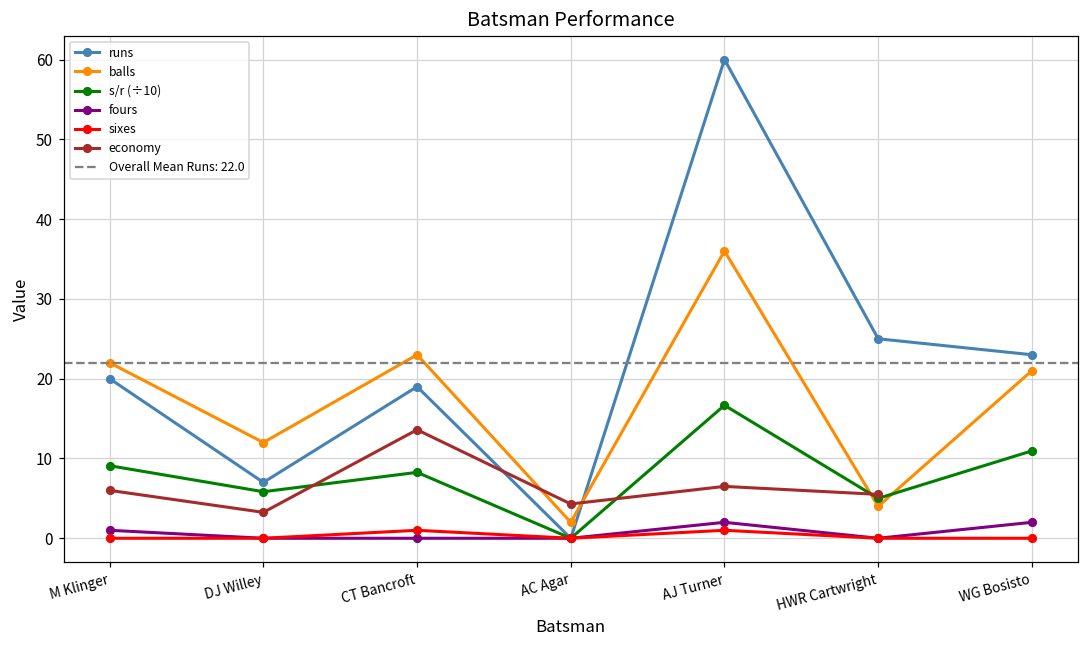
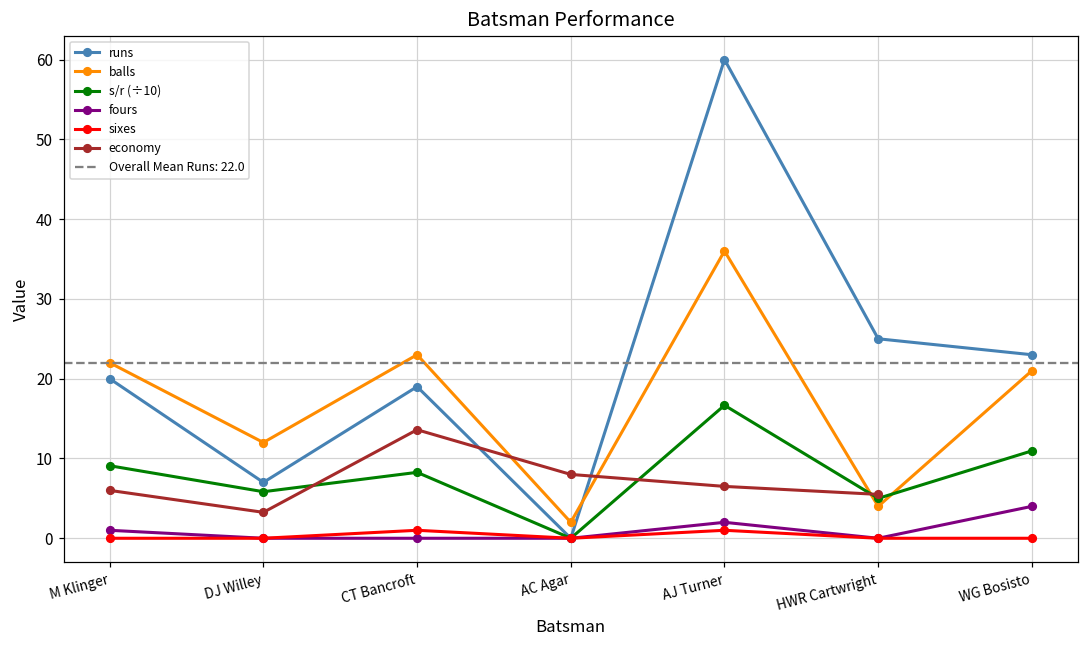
  {
    "runs": {
      "M Klinger": 20,
      "DJ Willey": 7,
      "CT Bancroft": 19,
      "AJ Turner": 60,
      "HWR Cartwright": 25,
      "WG Bosisto": 23
    },
    "balls": {
      "M Klinger": 22,
      "DJ Willey": 12,
      "CT Bancroft": 23,
      "AC Agar": 2,
      "AJ Turner": 36,
      "HWR Cartwright": 4,
      "WG Bosisto": 21
    },
    "s/r (÷10)": {
      "M Klinger": 9,
      "DJ Willey": 6,
      "CT Bancroft": 8,
      "AJ Turner": 17,
      "HWR Cartwright": 5,
      "WG Bosisto": 11
    },
    "fours": {
      "M Klinger": 1,
      "CT Bancroft": 0,
      "AJ Turner": 2,
-     "WG Bosisto": 2
+     "WG Bosisto": 4
    },
    "sixes": {
      "M Klinger": 0,
      "CT Bancroft": 1,
      "AJ Turner": 1,
      "WG Bosisto": 0
    },
    "economy": {
      "M Klinger": 6,
      "DJ Willey": 3,
      "CT Bancroft": 14,
-     "AC Agar": 4,
+     "AC Agar": 8,
      "AJ Turner": 7,
      "HWR Cartwright": 6
    }
  }
